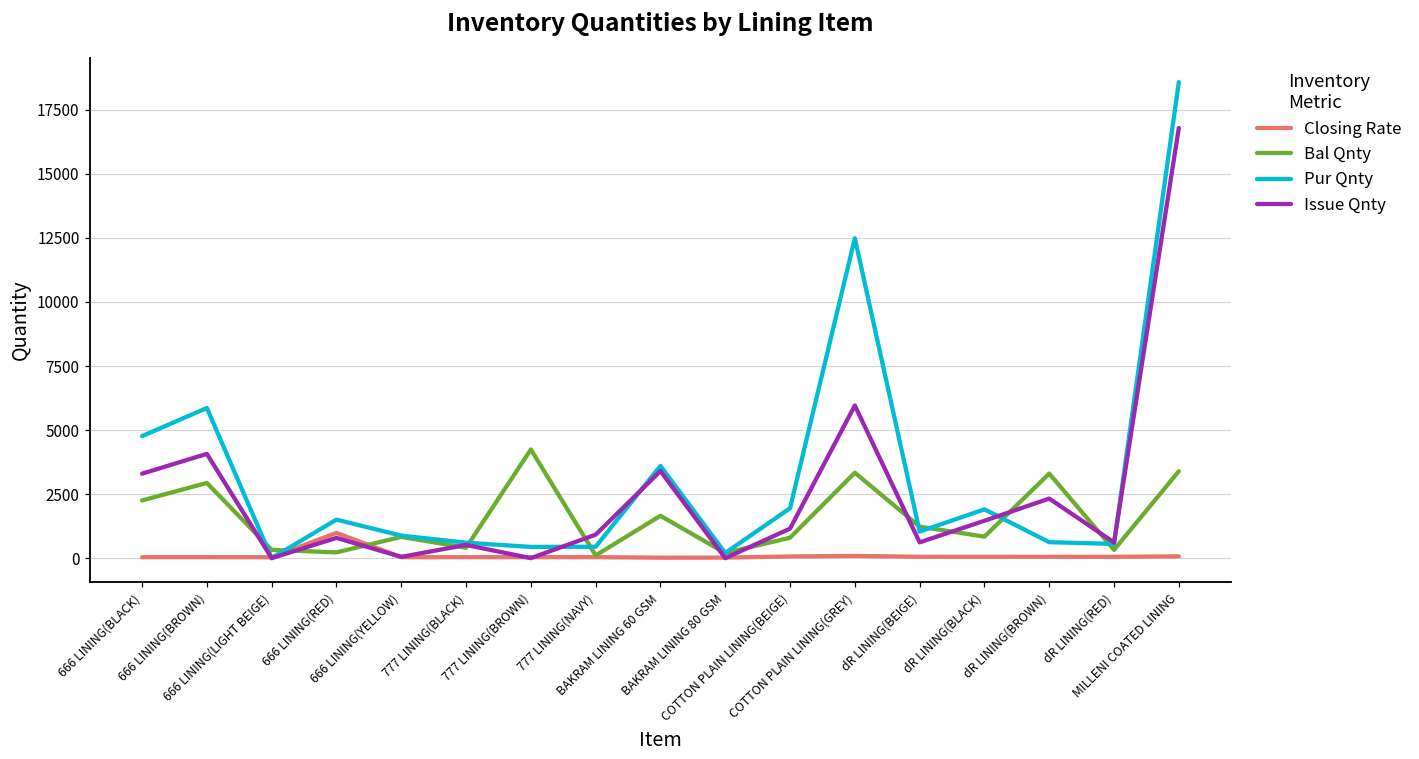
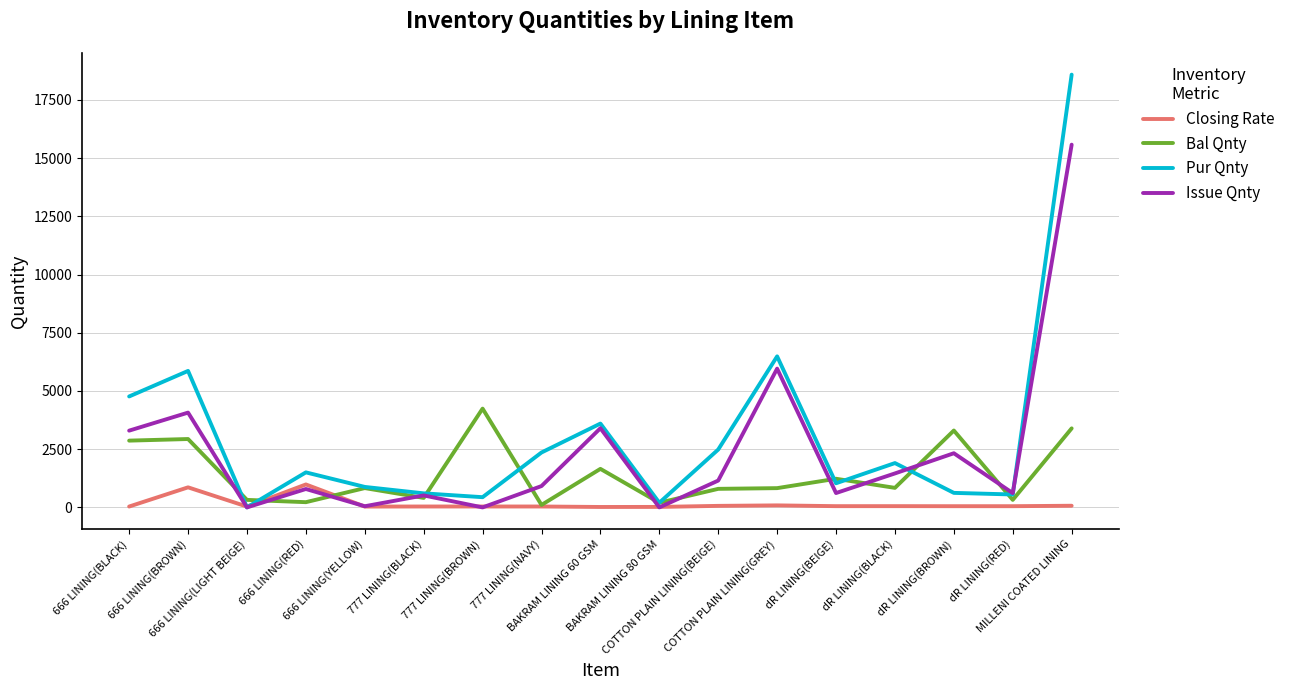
  {
    "Closing Rate": {
      "666 LINING(BLACK)": 0,
-     "666 LINING(BROWN)": 0,
+     "666 LINING(BROWN)": 900,
      "666 LINING(RED)": 1000,
      "777 LINING(BLACK)": 0,
      "BAKRAM LINING 60 GSM": 0,
      "COTTON PLAIN LINING(BEIGE)": 100,
      "COTTON PLAIN LINING(GREY)": 100,
      "dR LINING(BEIGE)": 100,
      "dR LINING(BLACK)": 100,
      "dR LINING(BROWN)": 100,
      "dR LINING(RED)": 100,
      "MILLENI COATED LINING": 100
    },
    "Bal Qnty": {
-     "666 LINING(BLACK)": 2300,
+     "666 LINING(BLACK)": 2900,
      "666 LINING(BROWN)": 2900,
      "666 LINING(LIGHT BEIGE)": 300,
      "666 LINING(RED)": 200,
      "777 LINING(BROWN)": 4200,
      "BAKRAM LINING 60 GSM": 1700,
      "COTTON PLAIN LINING(BEIGE)": 800,
-     "COTTON PLAIN LINING(GREY)": 3300,
+     "COTTON PLAIN LINING(GREY)": 800,
      "dR LINING(BEIGE)": 1200,
      "dR LINING(BLACK)": 800,
      "dR LINING(BROWN)": 3300,
      "dR LINING(RED)": 300,
      "MILLENI COATED LINING": 3400
    },
    "Pur Qnty": {
      "666 LINING(BLACK)": 4800,
      "666 LINING(BROWN)": 5900,
      "666 LINING(RED)": 1500,
      "777 LINING(BROWN)": 400,
-     "777 LINING(NAVY)": 400,
+     "777 LINING(NAVY)": 2400,
      "BAKRAM LINING 60 GSM": 3600,
-     "COTTON PLAIN LINING(BEIGE)": 1900,
-     "COTTON PLAIN LINING(GREY)": 12500,
+     "COTTON PLAIN LINING(BEIGE)": 2500,
+     "COTTON PLAIN LINING(GREY)": 6500,
      "dR LINING(BEIGE)": 1000,
      "dR LINING(BLACK)": 1900,
      "dR LINING(BROWN)": 600,
      "MILLENI COATED LINING": 18600
    },
    "Issue Qnty": {
      "666 LINING(BLACK)": 3300,
      "666 LINING(BROWN)": 4100,
      "666 LINING(RED)": 800,
      "777 LINING(NAVY)": 900,
      "BAKRAM LINING 60 GSM": 3400,
      "COTTON PLAIN LINING(BEIGE)": 1200,
      "COTTON PLAIN LINING(GREY)": 6000,
      "dR LINING(BEIGE)": 600,
      "dR LINING(BLACK)": 1500,
      "dR LINING(BROWN)": 2300,
-     "MILLENI COATED LINING": 16800
+     "MILLENI COATED LINING": 15600
    }
  }
